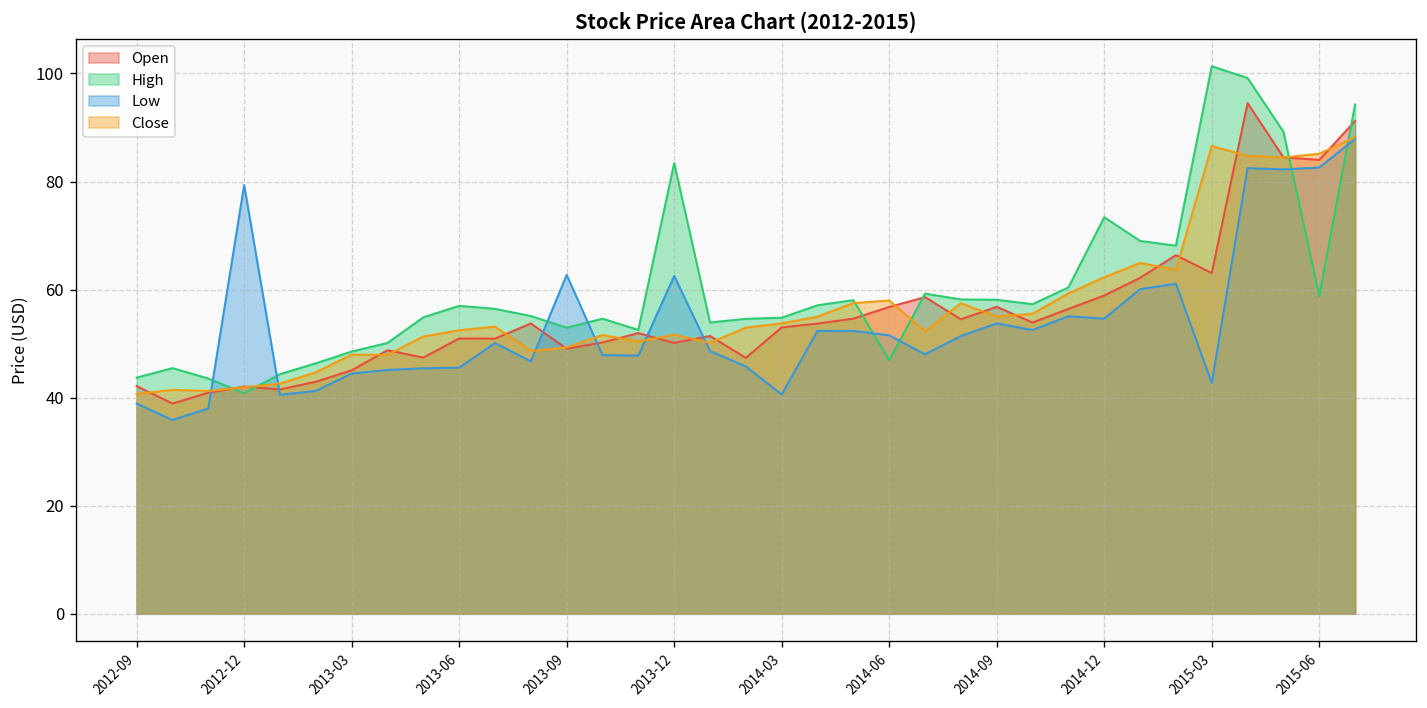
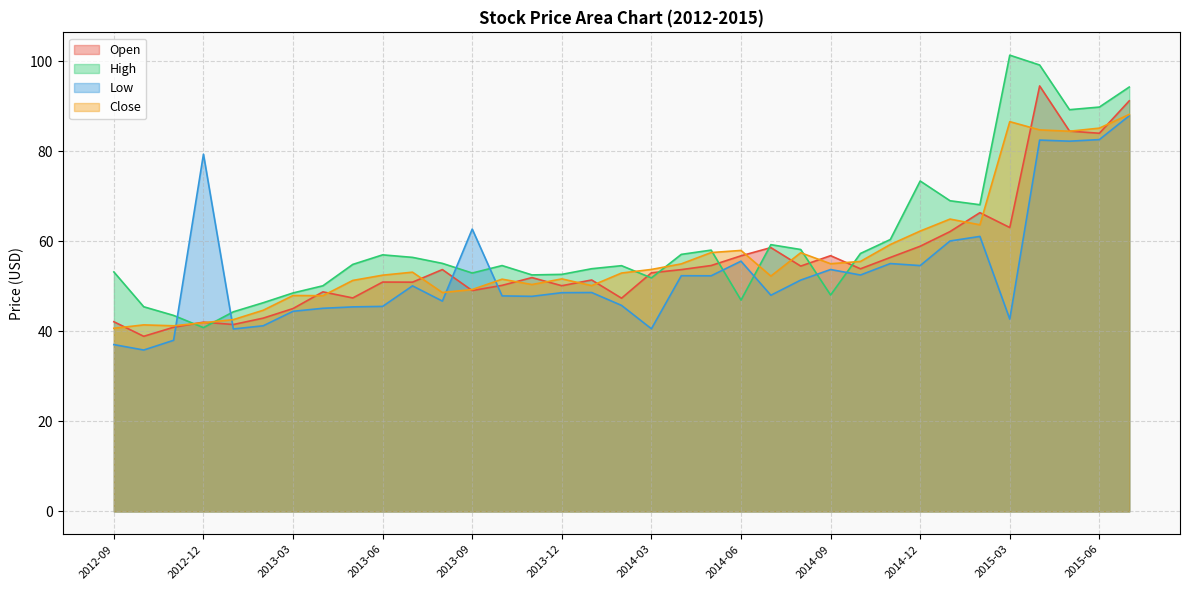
  {
    "High": {
-     "2012-09": 44,
+     "2012-09": 53,
      "2012-12": 41,
      "2013-03": 49,
      "2013-06": 57,
      "2013-09": 53,
-     "2013-12": 83,
-     "2014-03": 55,
+     "2013-12": 53,
+     "2014-03": 52,
      "2014-06": 47,
-     "2014-09": 58,
+     "2014-09": 48,
      "2014-12": 73,
      "2015-03": 101,
-     "2015-06": 59
+     "2015-06": 90
    },
    "Low": {
-     "2012-09": 39,
+     "2012-09": 37,
      "2012-12": 79,
      "2013-03": 44,
      "2013-06": 46,
      "2013-09": 63,
-     "2013-12": 63,
+     "2013-12": 49,
      "2014-03": 41,
-     "2014-06": 52,
+     "2014-06": 56,
      "2014-09": 54,
      "2014-12": 55,
      "2015-03": 43,
      "2015-06": 83
    }
  }
